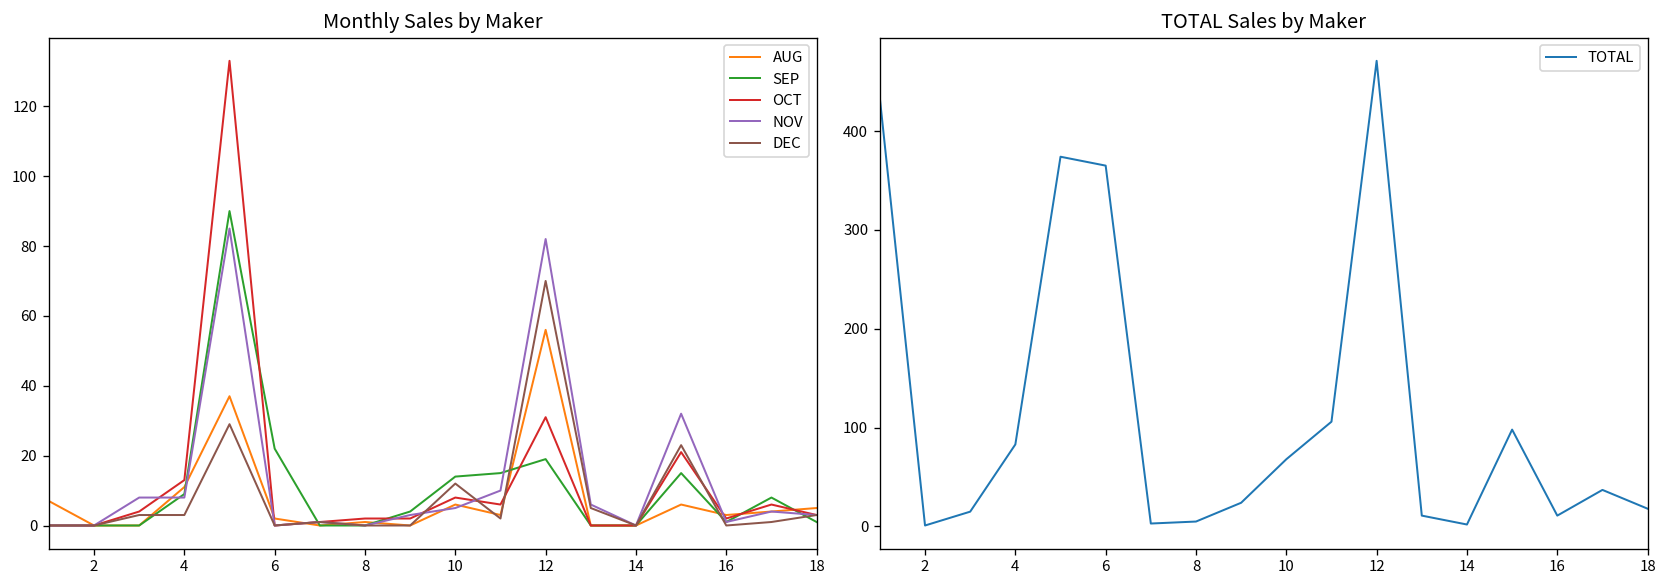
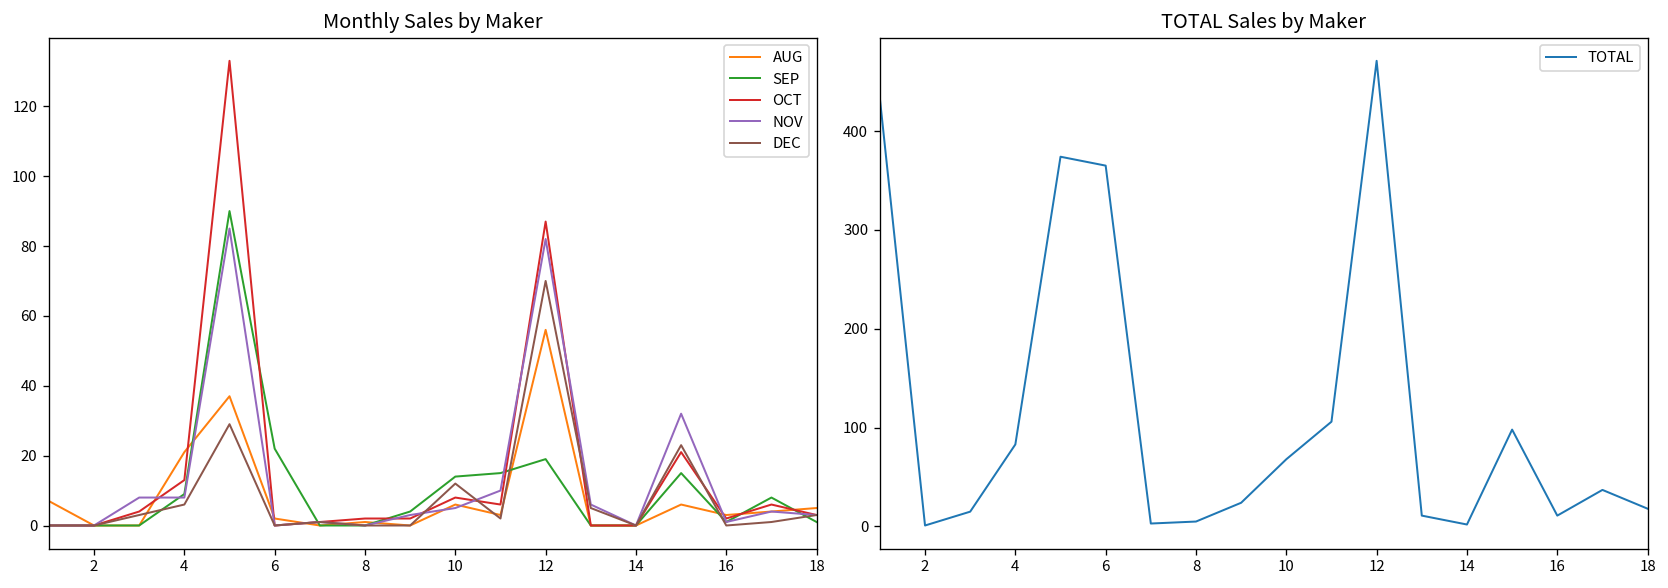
  {
    "Monthly Sales by Maker": {
      "AUG": {
-       "4": 11,
+       "4": 21,
        "6": 2,
        "8": 1,
        "10": 6,
        "12": 56,
        "16": 3,
        "18": 5
      },
      "SEP": {
        "4": 9,
        "6": 22,
        "10": 14,
        "12": 19,
        "18": 1
      },
      "OCT": {
        "4": 13,
        "8": 2,
        "10": 8,
-       "12": 31,
+       "12": 87,
        "16": 2
      },
      "NOV": {
        "4": 8,
        "10": 5,
        "12": 82
      },
      "DEC": {
-       "4": 3,
+       "4": 6,
        "10": 12,
        "12": 70,
        "16": 0
      }
    },
    "TOTAL Sales by Maker": {
      "2": 0,
      "4": 80,
      "6": 370,
      "8": 10,
      "10": 70,
      "12": 470,
      "14": 0,
      "16": 10,
      "18": 20
    }
  }
